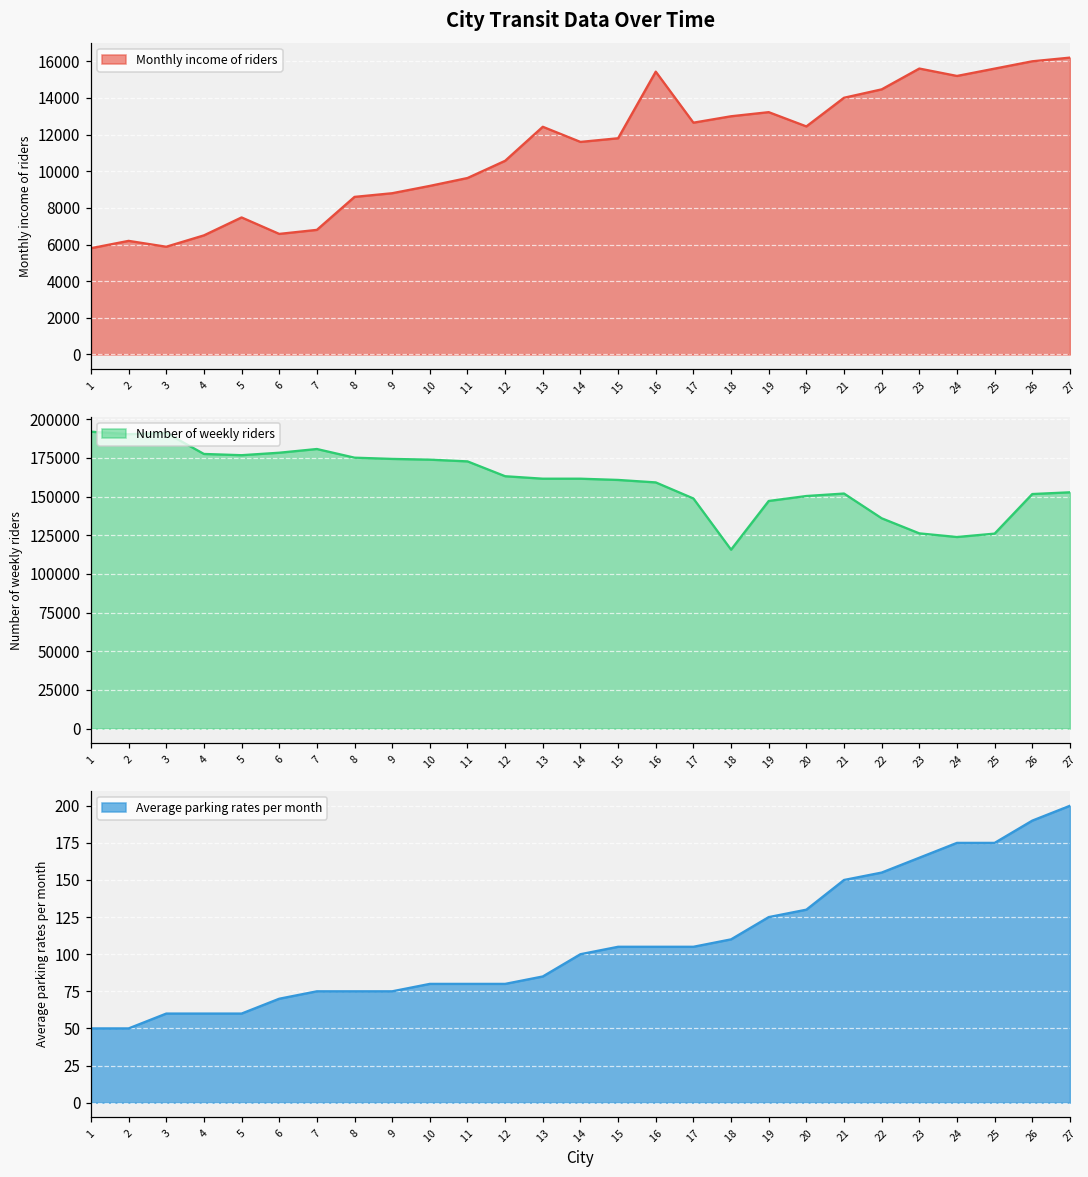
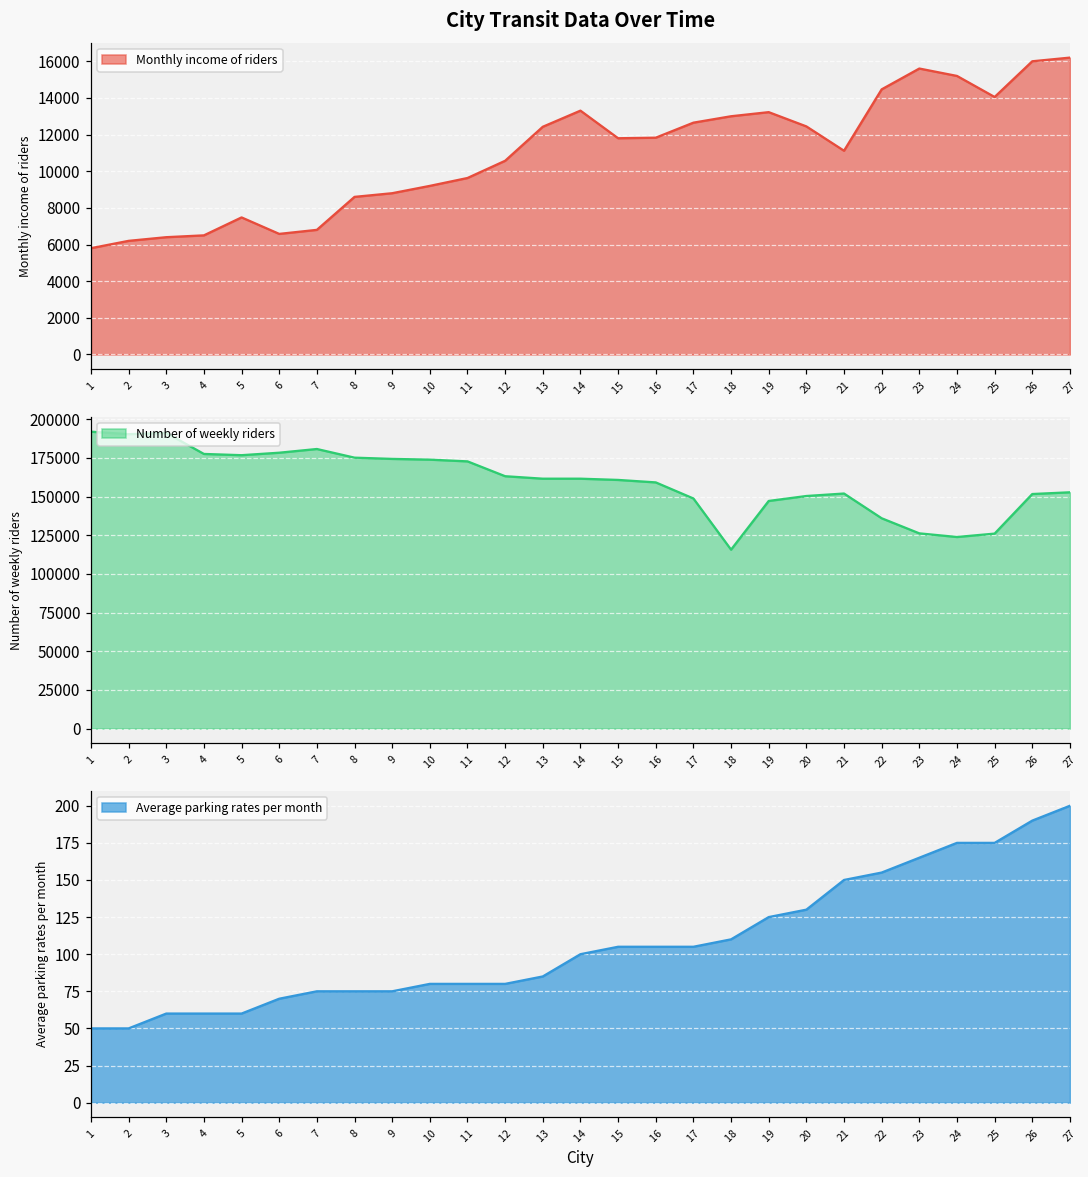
  {
    "City Transit Data Over Time": {
      "1": 5800,
      "2": 6200,
-     "3": 5900,
+     "3": 6400,
      "4": 6500,
      "5": 7500,
      "6": 6600,
      "7": 6800,
      "8": 8600,
      "9": 8800,
      "10": 9200,
      "11": 9600,
      "12": 10600,
      "13": 12400,
-     "14": 11600,
+     "14": 13300,
      "15": 11800,
-     "16": 15400,
+     "16": 11800,
      "17": 12700,
      "18": 13000,
      "19": 13200,
      "20": 12400,
-     "21": 14000,
+     "21": 11100,
      "22": 14500,
      "23": 15600,
      "24": 15200,
-     "25": 15600,
+     "25": 14100,
      "26": 16000,
      "27": 16200
    }
  }
